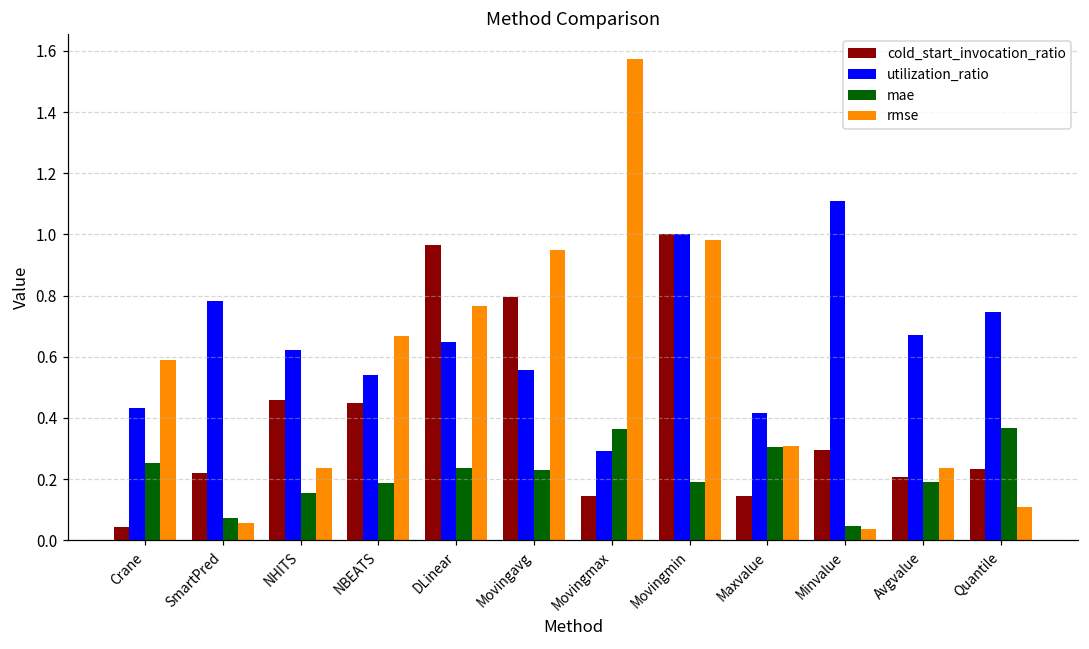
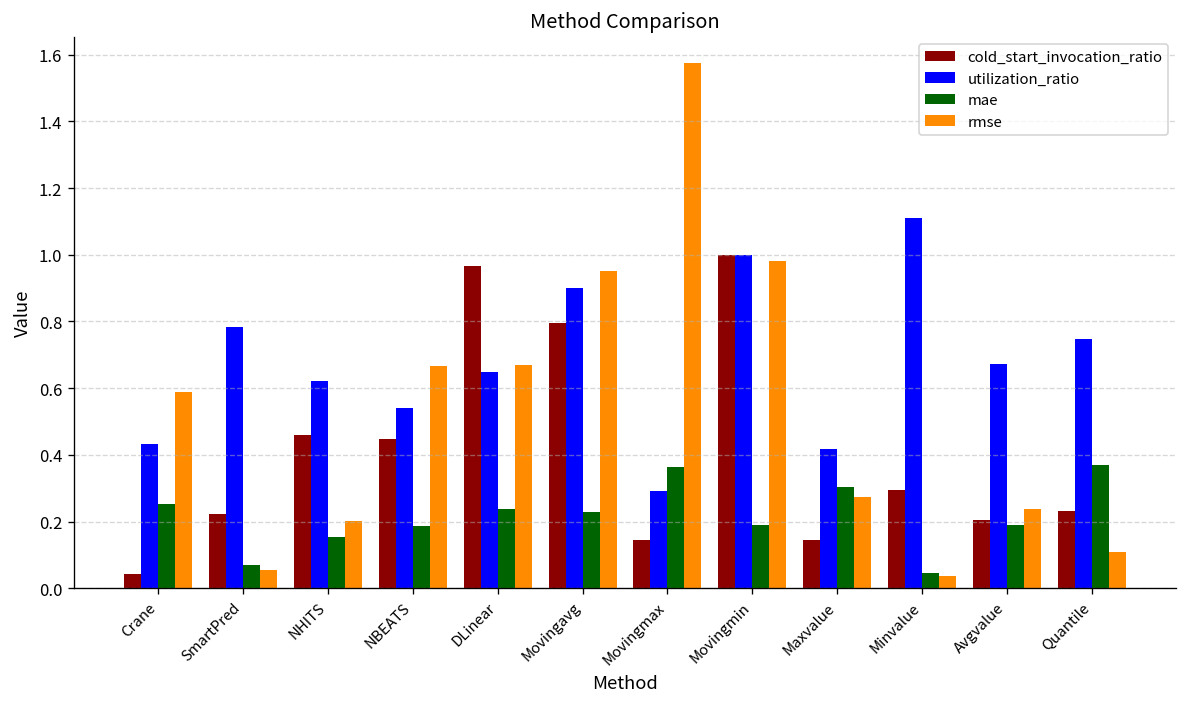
  {
    "cold_start_invocation_ratio": {
      "Crane": 0.04,
      "SmartPred": 0.22,
      "NHITS": 0.46,
      "NBEATS": 0.45,
      "DLinear": 0.97,
      "Movingavg": 0.80,
      "Movingmax": 0.14,
      "Movingmin": 1.00,
      "Maxvalue": 0.15,
      "Minvalue": 0.30,
      "Avgvalue": 0.21,
      "Quantile": 0.23
    },
    "utilization_ratio": {
      "Crane": 0.43,
      "SmartPred": 0.78,
      "NHITS": 0.62,
      "NBEATS": 0.54,
      "DLinear": 0.65,
-     "Movingavg": 0.56,
+     "Movingavg": 0.90,
      "Movingmax": 0.29,
      "Movingmin": 1.00,
      "Maxvalue": 0.42,
      "Minvalue": 1.11,
      "Avgvalue": 0.67,
      "Quantile": 0.75
    },
    "mae": {
      "Crane": 0.25,
      "SmartPred": 0.07,
      "NHITS": 0.15,
      "NBEATS": 0.19,
      "DLinear": 0.24,
      "Movingavg": 0.23,
      "Movingmax": 0.36,
      "Movingmin": 0.19,
      "Maxvalue": 0.30,
      "Minvalue": 0.05,
      "Avgvalue": 0.19,
      "Quantile": 0.37
    },
    "rmse": {
      "Crane": 0.59,
      "SmartPred": 0.06,
-     "NHITS": 0.24,
+     "NHITS": 0.20,
      "NBEATS": 0.67,
-     "DLinear": 0.76,
+     "DLinear": 0.67,
      "Movingavg": 0.95,
      "Movingmax": 1.58,
      "Movingmin": 0.98,
-     "Maxvalue": 0.31,
+     "Maxvalue": 0.27,
      "Minvalue": 0.04,
      "Avgvalue": 0.24,
      "Quantile": 0.11
    }
  }
